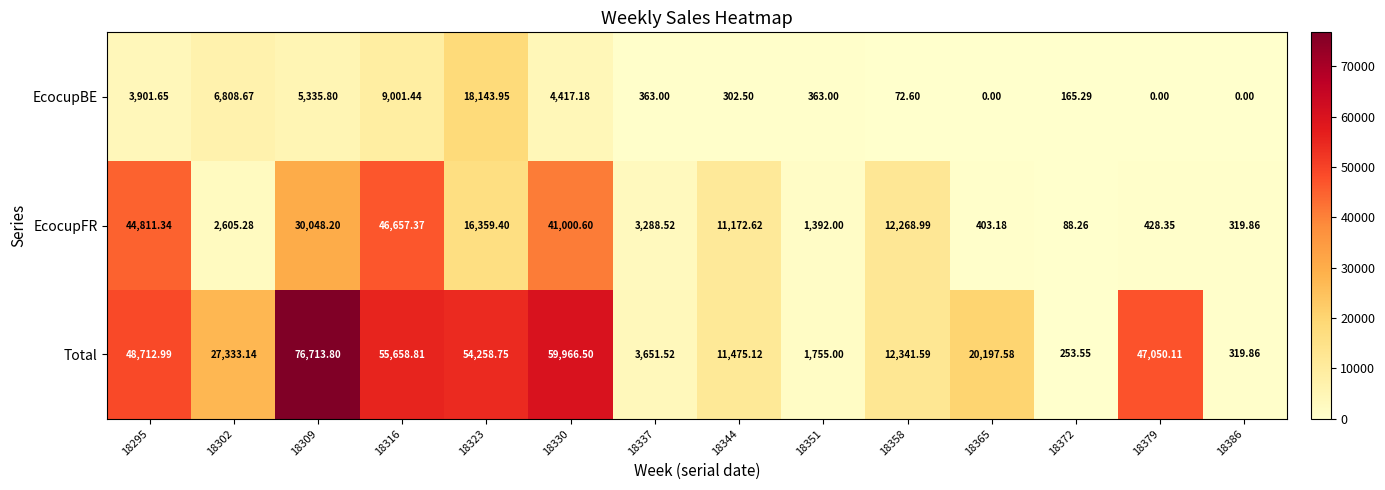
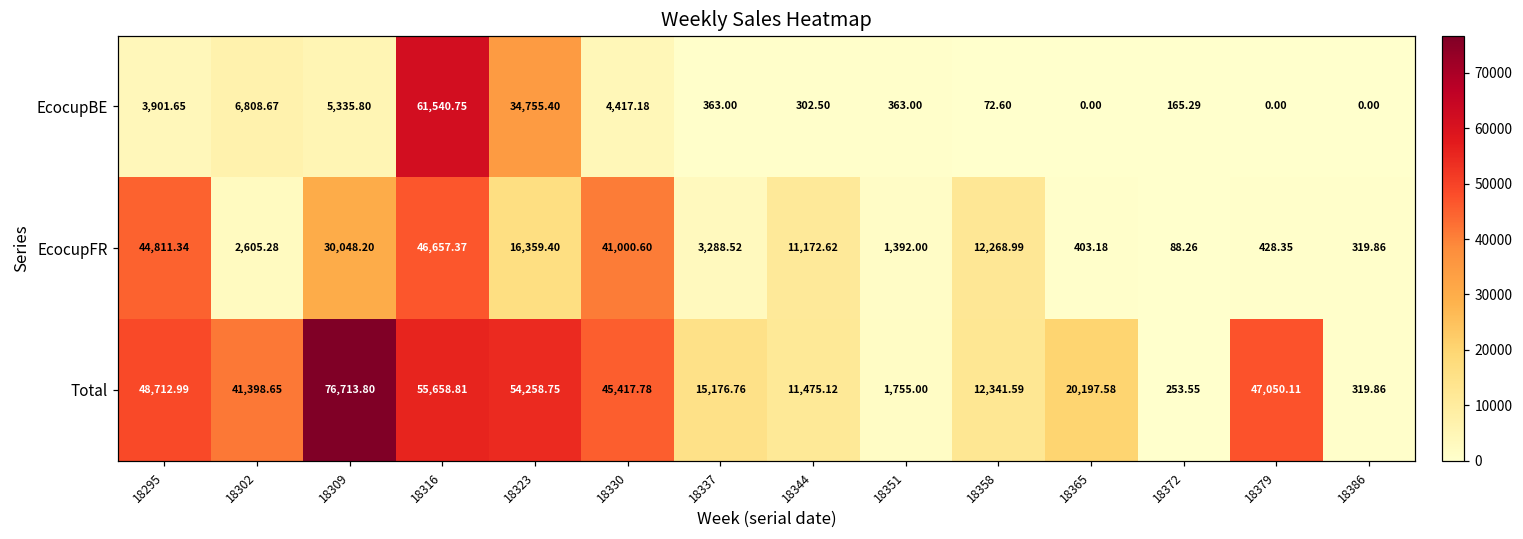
  {
    "EcocupBE": {
      "18295": "3,901.65",
      "18302": "6,808.67",
      "18309": "5,335.80",
-     "18316": "9,001.44",
-     "18323": "18,143.95",
+     "18316": "61,540.75",
+     "18323": "34,755.40",
      "18330": "4,417.18",
      "18337": "363.00",
      "18344": "302.50",
      "18351": "363.00",
      "18358": "72.60",
      "18365": "0.00",
      "18372": "165.29",
      "18379": "0.00",
      "18386": "0.00"
    },
    "EcocupFR": {
      "18295": "44,811.34",
      "18302": "2,605.28",
      "18309": "30,048.20",
      "18316": "46,657.37",
      "18323": "16,359.40",
      "18330": "41,000.60",
      "18337": "3,288.52",
      "18344": "11,172.62",
      "18351": "1,392.00",
      "18358": "12,268.99",
      "18365": "403.18",
      "18372": "88.26",
      "18379": "428.35",
      "18386": "319.86"
    },
    "Total": {
      "18295": "48,712.99",
-     "18302": "27,333.14",
+     "18302": "41,398.65",
      "18309": "76,713.80",
      "18316": "55,658.81",
      "18323": "54,258.75",
-     "18330": "59,966.50",
-     "18337": "3,651.52",
+     "18330": "45,417.78",
+     "18337": "15,176.76",
      "18344": "11,475.12",
      "18351": "1,755.00",
      "18358": "12,341.59",
      "18365": "20,197.58",
      "18372": "253.55",
      "18379": "47,050.11",
      "18386": "319.86"
    }
  }
